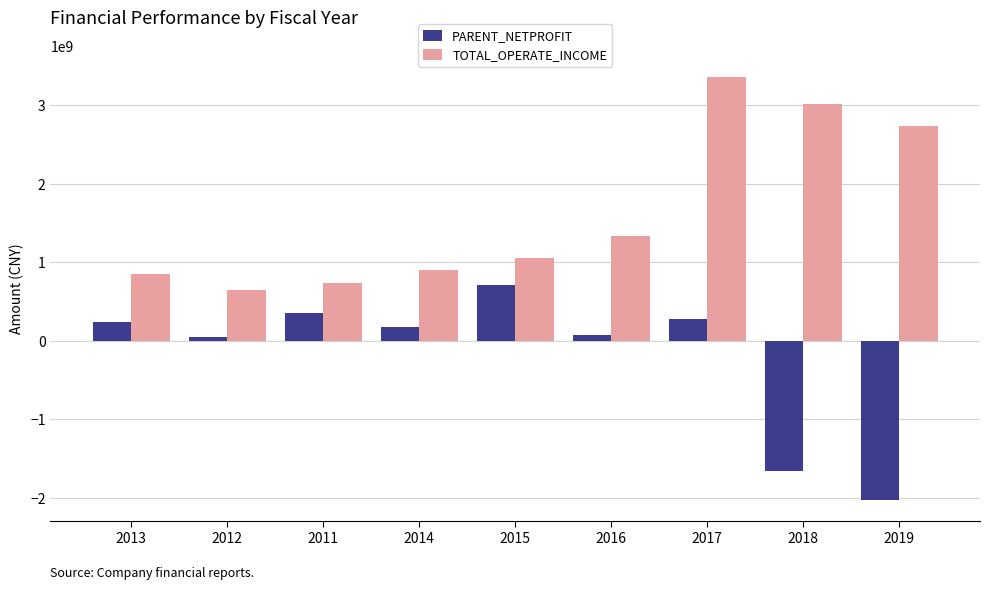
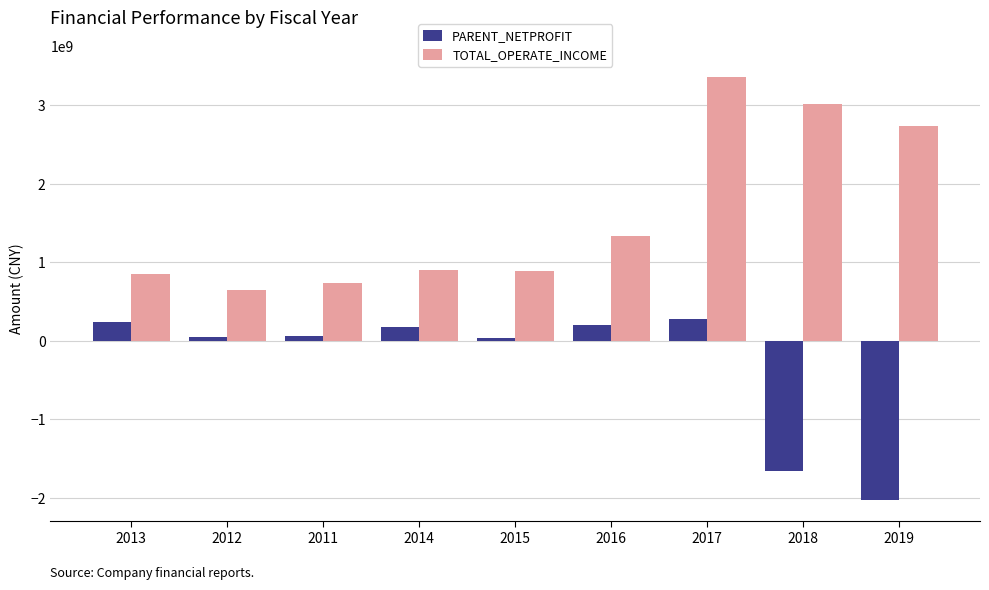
  {
    "PARENT_NETPROFIT": {
      "2013": 200000000,
      "2012": 0,
-     "2011": 400000000,
+     "2011": 100000000,
      "2014": 200000000,
-     "2015": 700000000,
-     "2016": 100000000,
+     "2015": 0,
+     "2016": 200000000,
      "2017": 300000000,
      "2018": -1700000000,
      "2019": -2000000000
    },
    "TOTAL_OPERATE_INCOME": {
      "2013": 900000000,
      "2012": 600000000,
      "2011": 700000000,
      "2014": 900000000,
-     "2015": 1100000000,
+     "2015": 900000000,
      "2016": 1300000000,
      "2017": 3400000000,
      "2018": 3000000000,
      "2019": 2700000000
    }
  }
